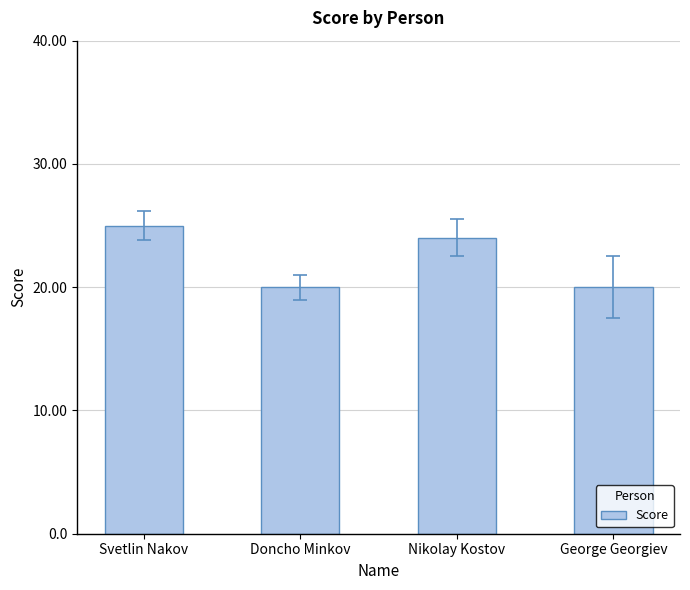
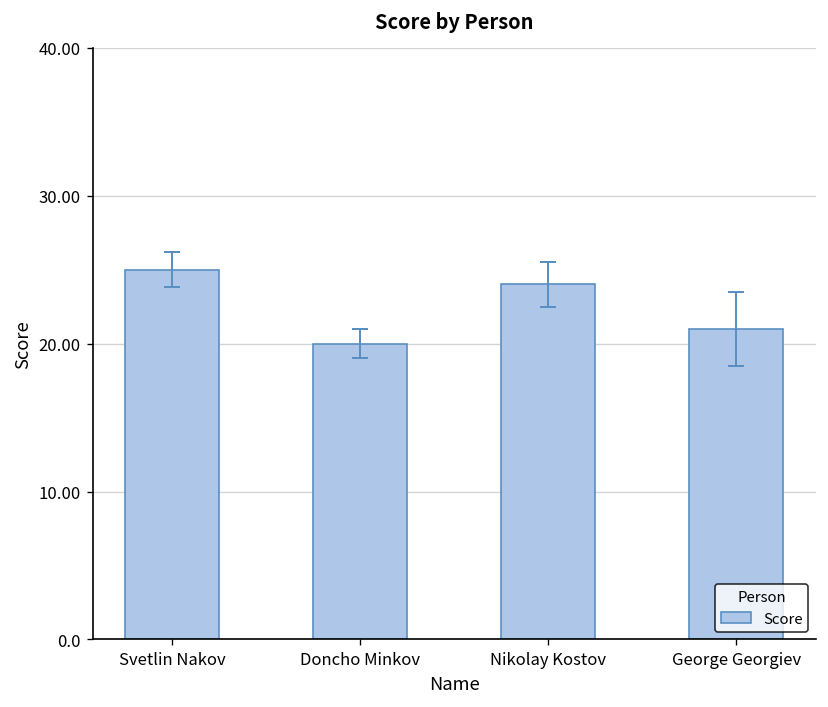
  {
    "Score": {
      "Svetlin Nakov": 25,
      "Doncho Minkov": 20,
      "Nikolay Kostov": 24,
-     "George Georgiev": 20
+     "George Georgiev": 21
    }
  }
